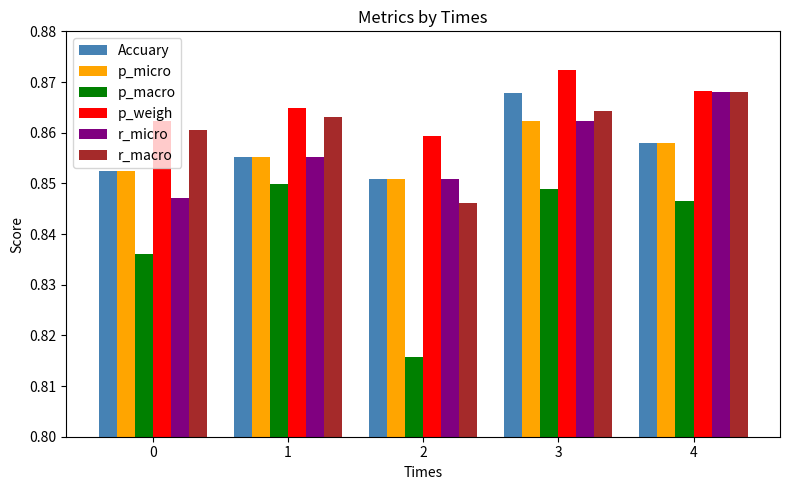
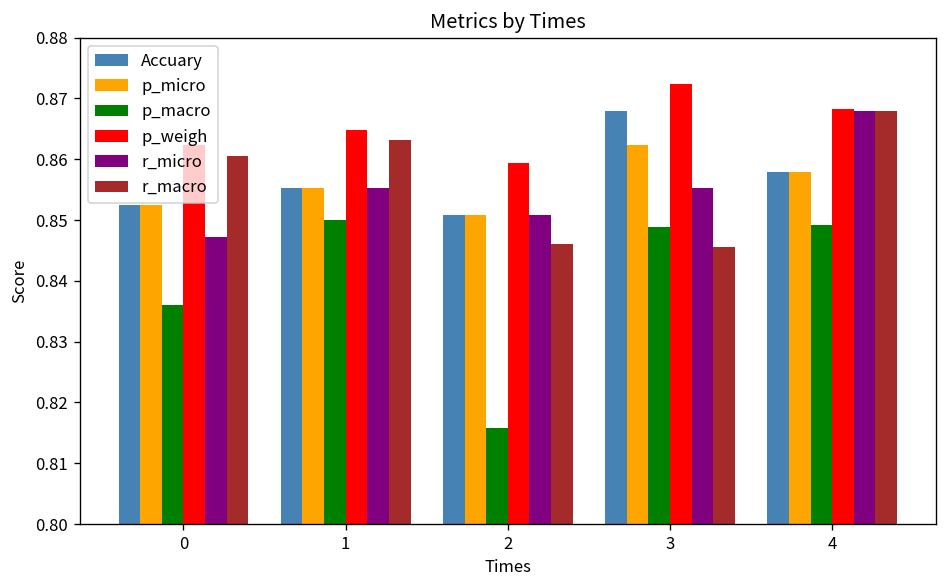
  {
    "Accuary": {
      "0": 0.852,
      "1": 0.855,
      "2": 0.851,
      "3": 0.868,
      "4": 0.858
    },
    "p_micro": {
      "0": 0.852,
      "1": 0.855,
      "2": 0.851,
      "3": 0.862,
      "4": 0.858
    },
    "p_macro": {
      "0": 0.836,
      "1": 0.850,
      "2": 0.816,
      "3": 0.849,
-     "4": 0.846
+     "4": 0.849
    },
    "p_weigh": {
      "1": 0.865,
      "2": 0.859,
      "3": 0.872,
      "4": 0.868
    },
    "r_micro": {
      "0": 0.847,
      "1": 0.855,
      "2": 0.851,
-     "3": 0.862,
+     "3": 0.855,
      "4": 0.868
    },
    "r_macro": {
      "0": 0.861,
      "1": 0.863,
      "2": 0.846,
-     "3": 0.864,
+     "3": 0.846,
      "4": 0.868
    }
  }
